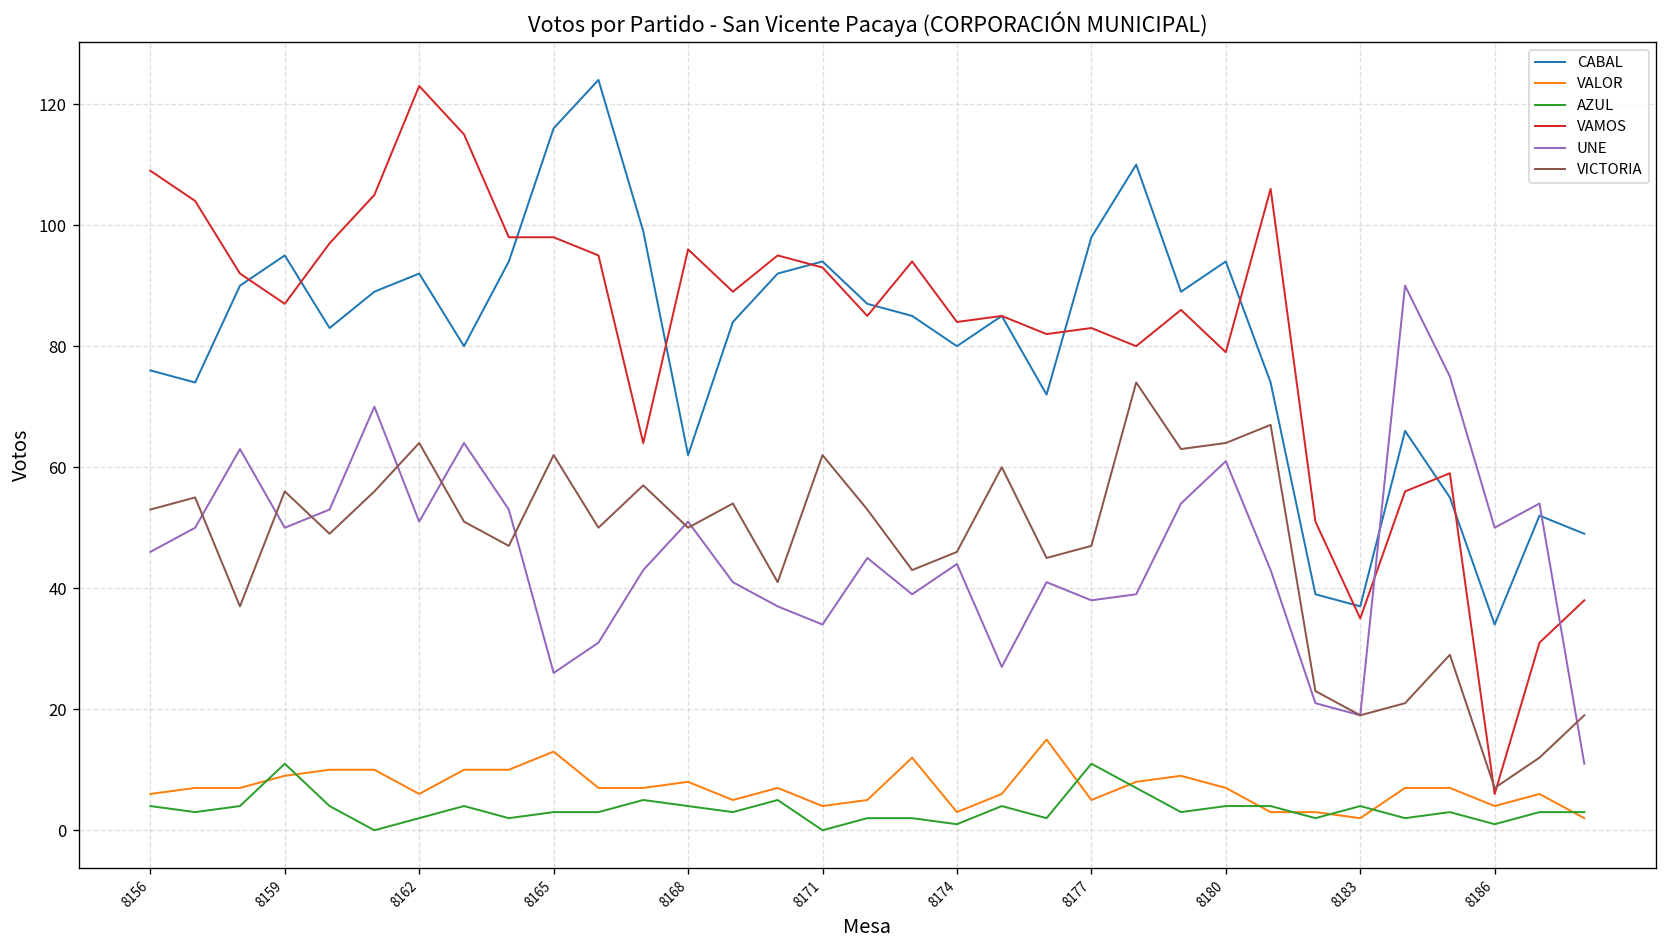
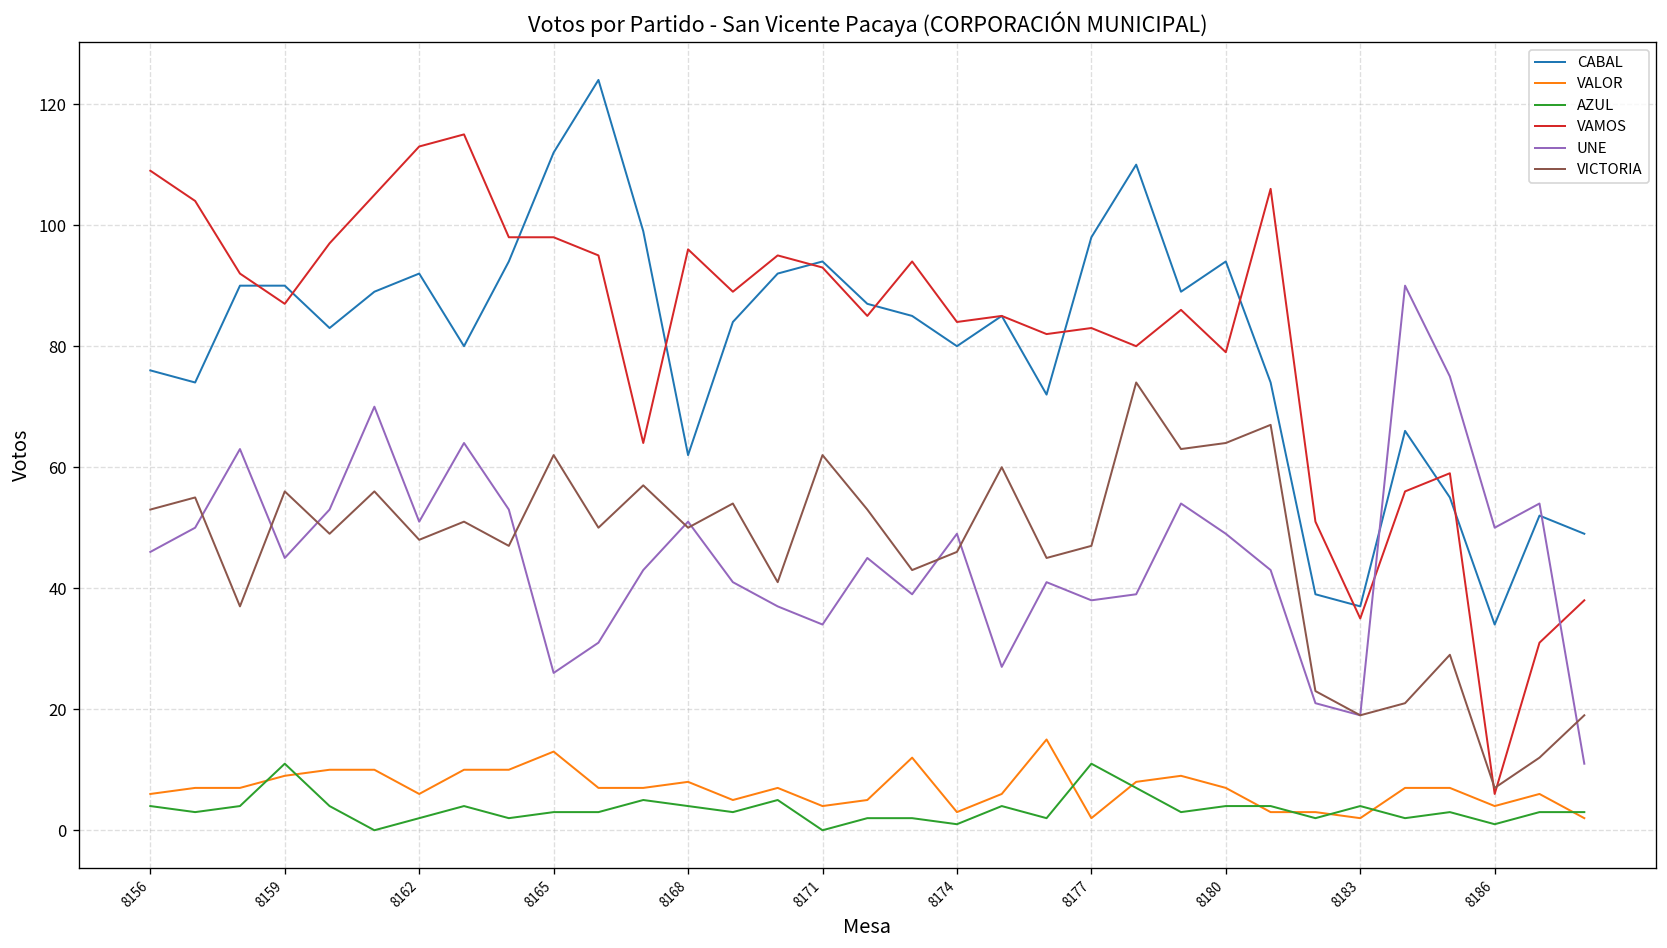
  {
    "CABAL": {
      "8156": 76,
-     "8159": 95,
+     "8159": 90,
      "8162": 92,
-     "8165": 116,
+     "8165": 112,
      "8168": 62,
      "8171": 94,
      "8174": 80,
      "8177": 98,
      "8180": 94,
      "8183": 37,
      "8186": 34
    },
    "VALOR": {
      "8156": 6,
      "8159": 9,
      "8162": 6,
      "8165": 13,
      "8168": 8,
      "8171": 4,
      "8174": 3,
-     "8177": 5,
+     "8177": 2,
      "8180": 7,
      "8183": 2,
      "8186": 4
    },
    "AZUL": {
      "8156": 4,
      "8159": 11,
      "8162": 2,
      "8165": 3,
      "8168": 4,
      "8171": 0,
      "8174": 1,
      "8177": 11,
      "8180": 4,
      "8183": 4,
      "8186": 1
    },
    "VAMOS": {
      "8156": 109,
      "8159": 87,
-     "8162": 123,
+     "8162": 113,
      "8165": 98,
      "8168": 96,
      "8171": 93,
      "8174": 84,
      "8177": 83,
      "8180": 79,
      "8183": 35,
      "8186": 6
    },
    "UNE": {
      "8156": 46,
-     "8159": 50,
+     "8159": 45,
      "8162": 51,
      "8165": 26,
      "8168": 51,
      "8171": 34,
-     "8174": 44,
+     "8174": 49,
      "8177": 38,
-     "8180": 61,
+     "8180": 49,
      "8186": 50
    },
    "VICTORIA": {
      "8156": 53,
      "8159": 56,
-     "8162": 64,
+     "8162": 48,
      "8165": 62,
      "8168": 50,
      "8171": 62,
      "8174": 46,
      "8177": 47,
      "8180": 64,
      "8186": 7
    }
  }
